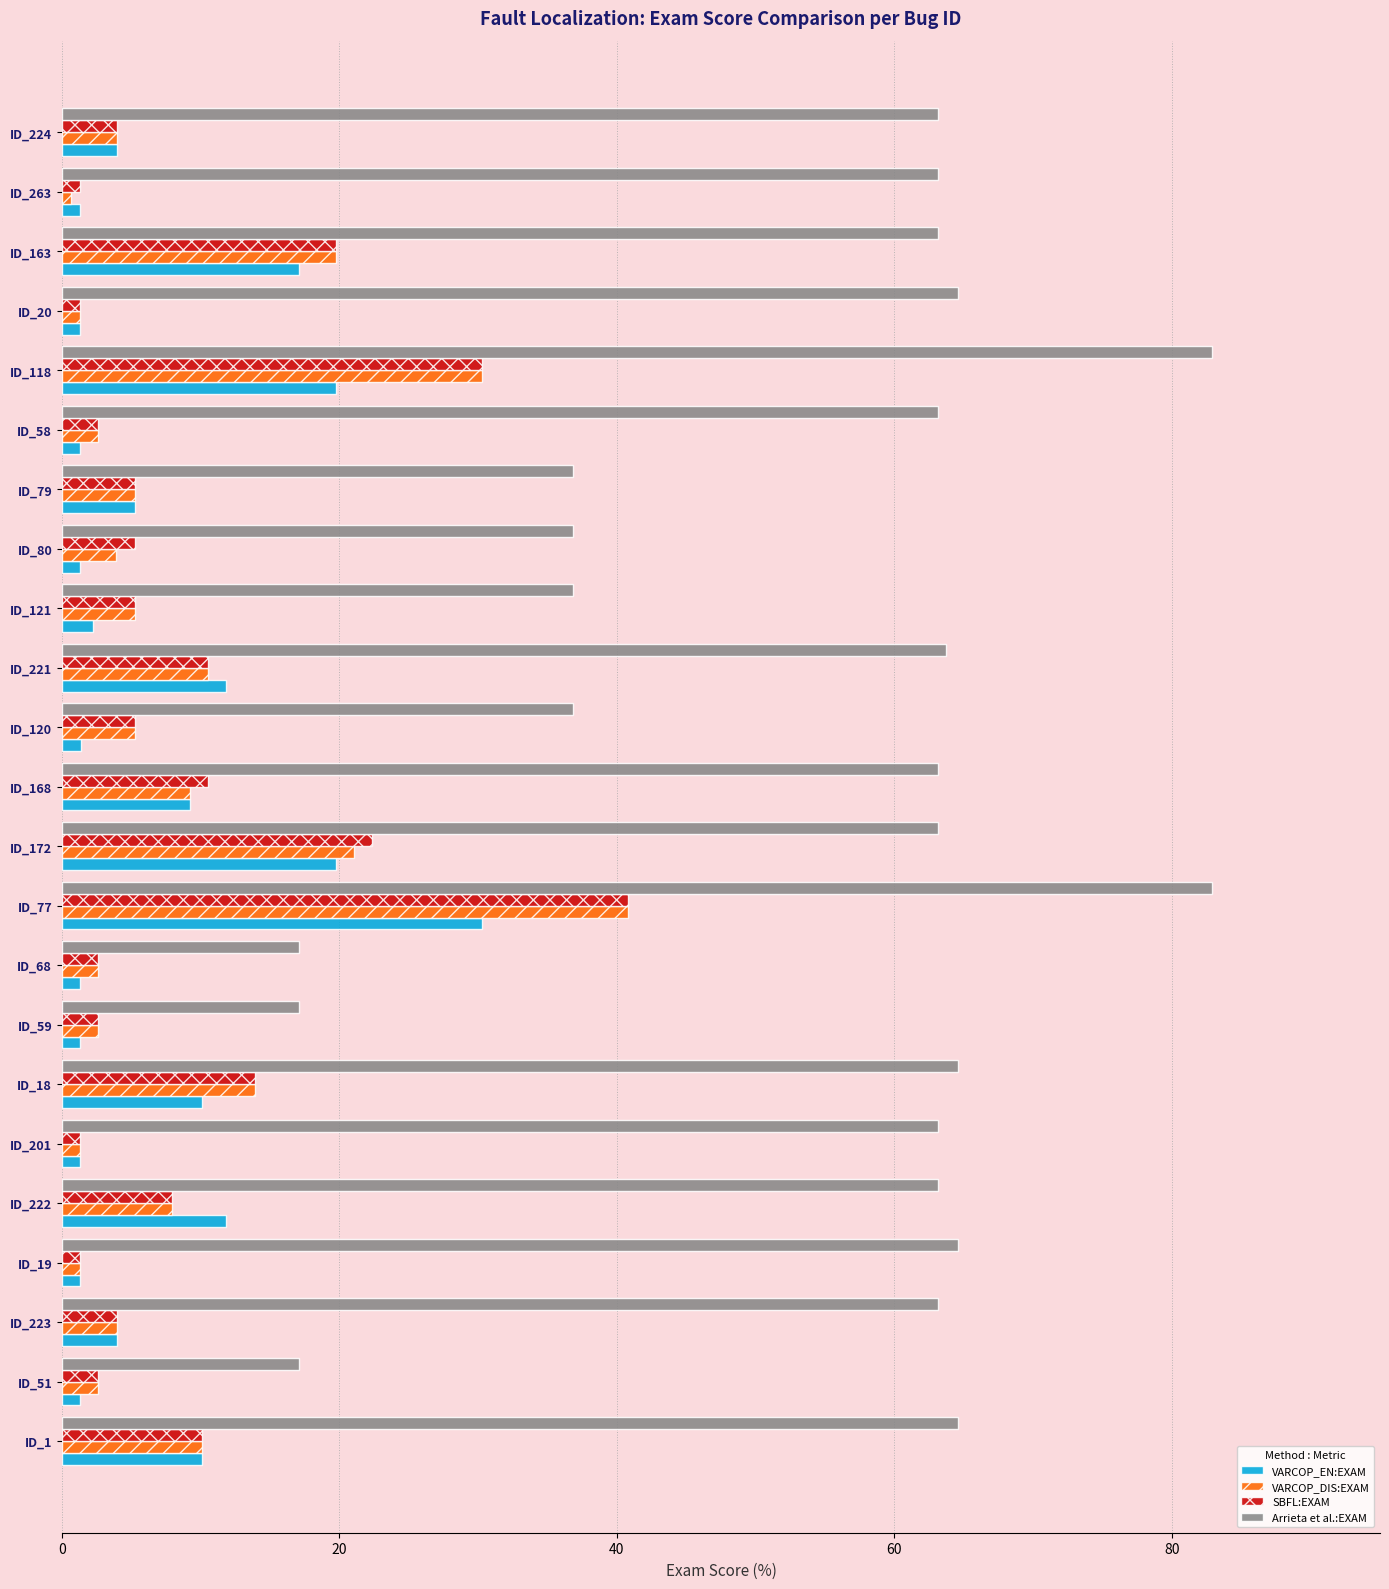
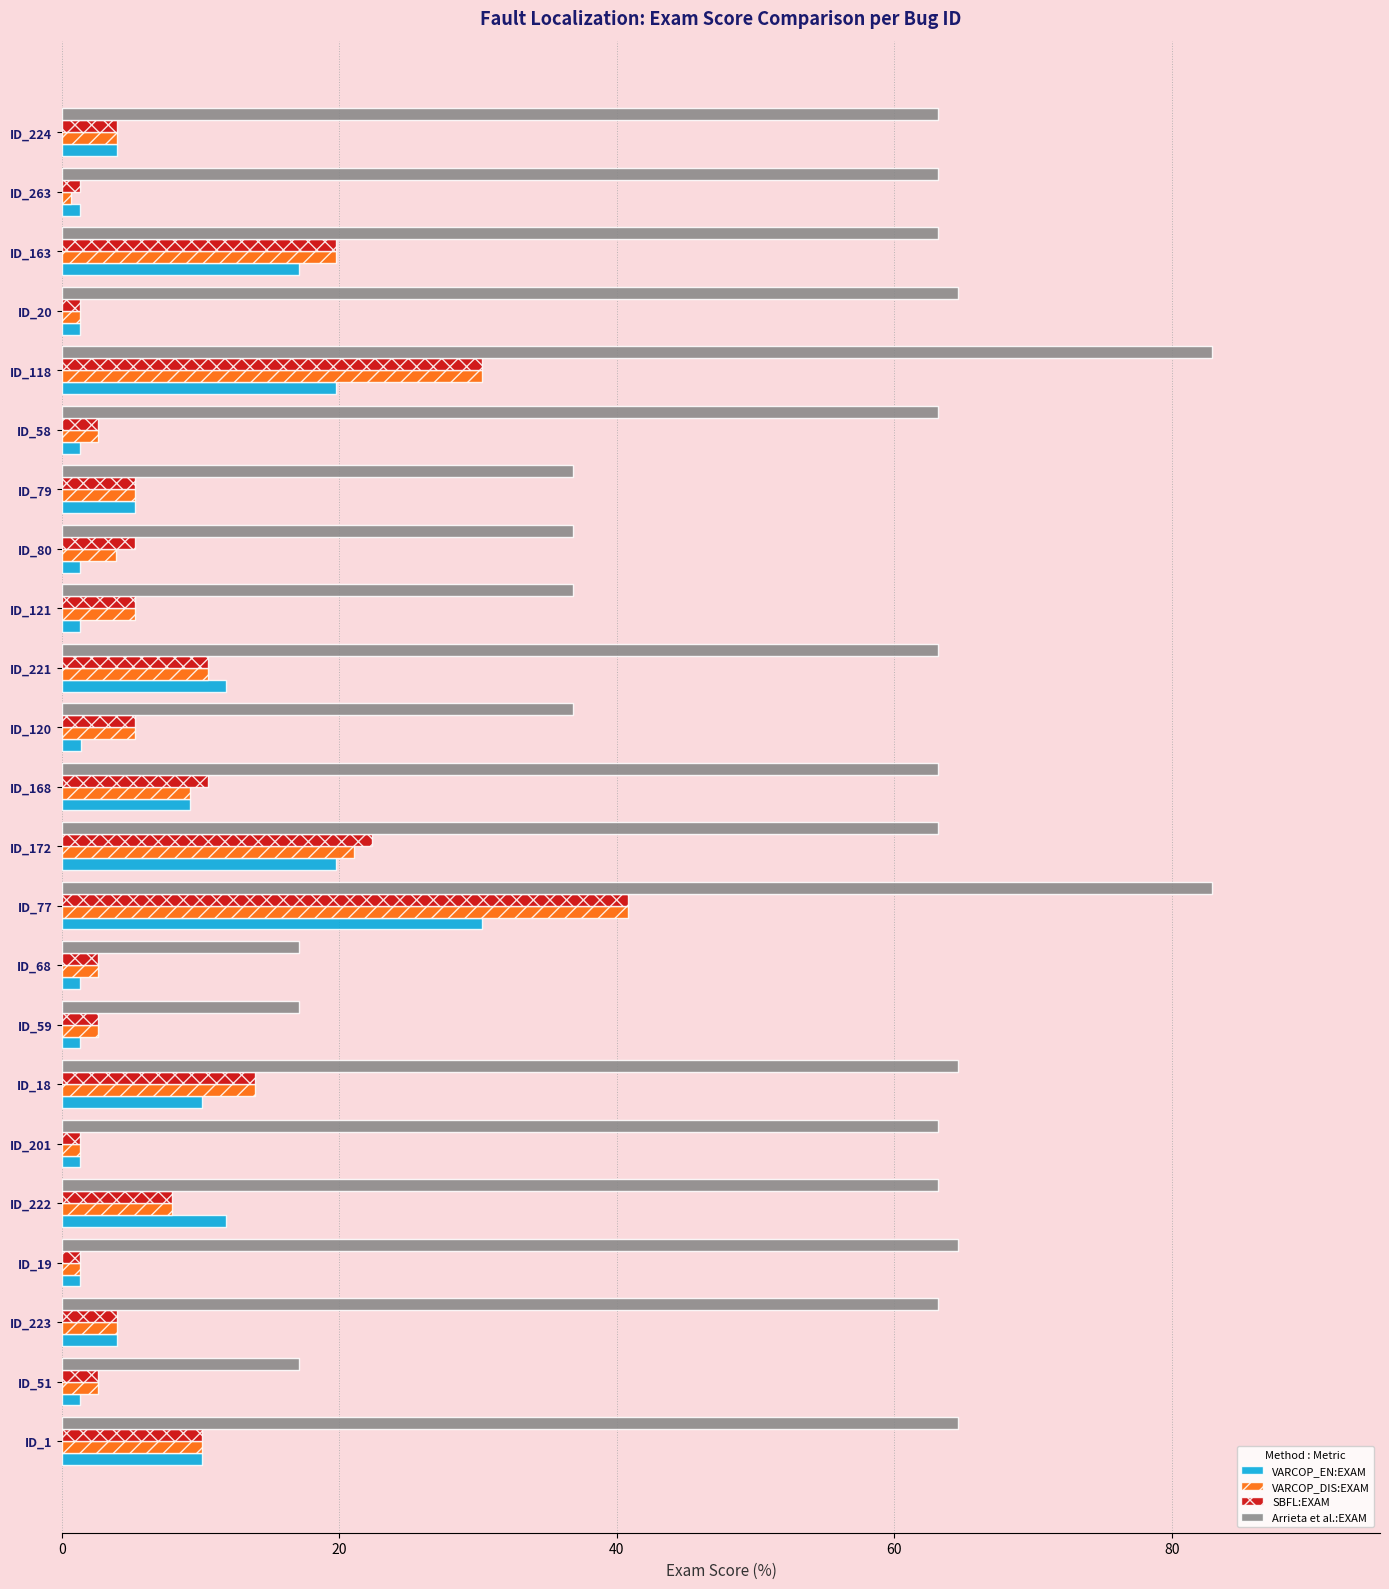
  {
    "VARCOP_EN:EXAM": {
      "ID_224": 3.9,
      "ID_263": 1.3,
      "ID_163": 17.1,
      "ID_20": 1.3,
      "ID_118": 19.7,
      "ID_58": 1.3,
      "ID_79": 5.3,
      "ID_80": 1.3,
-     "ID_121": 2.2,
+     "ID_121": 1.3,
      "ID_221": 11.8,
      "ID_120": 1.4,
      "ID_168": 9.2,
      "ID_172": 19.7,
      "ID_77": 30.3,
      "ID_68": 1.3,
      "ID_59": 1.3,
      "ID_18": 10.1,
      "ID_201": 1.3,
      "ID_222": 11.8,
      "ID_19": 1.3,
      "ID_223": 3.9,
      "ID_51": 1.3,
      "ID_1": 10.1
    },
    "VARCOP_DIS:EXAM": {
      "ID_224": 3.9,
      "ID_263": 0.6,
      "ID_163": 19.7,
      "ID_20": 1.3,
      "ID_118": 30.3,
      "ID_58": 2.6,
      "ID_79": 5.3,
      "ID_80": 3.9,
      "ID_121": 5.3,
      "ID_221": 10.5,
      "ID_120": 5.3,
      "ID_168": 9.2,
      "ID_172": 21.1,
      "ID_77": 40.8,
      "ID_68": 2.6,
      "ID_59": 2.6,
      "ID_18": 13.9,
      "ID_201": 1.3,
      "ID_222": 7.9,
      "ID_19": 1.3,
      "ID_223": 3.9,
      "ID_51": 2.6,
      "ID_1": 10.1
    },
    "SBFL:EXAM": {
      "ID_224": 3.9,
      "ID_263": 1.3,
      "ID_163": 19.7,
      "ID_20": 1.3,
      "ID_118": 30.3,
      "ID_58": 2.6,
      "ID_79": 5.3,
      "ID_80": 5.3,
      "ID_121": 5.3,
      "ID_221": 10.5,
      "ID_120": 5.3,
      "ID_168": 10.5,
      "ID_172": 22.4,
      "ID_77": 40.8,
      "ID_68": 2.6,
      "ID_59": 2.6,
      "ID_18": 13.9,
      "ID_201": 1.3,
      "ID_222": 7.9,
      "ID_19": 1.3,
      "ID_223": 3.9,
      "ID_51": 2.6,
      "ID_1": 10.1
    },
    "Arrieta et al.:EXAM": {
      "ID_224": 63.2,
      "ID_263": 63.2,
      "ID_163": 63.2,
      "ID_20": 64.6,
      "ID_118": 82.9,
      "ID_58": 63.2,
      "ID_79": 36.8,
      "ID_80": 36.8,
      "ID_121": 36.8,
-     "ID_221": 63.7,
+     "ID_221": 63.2,
      "ID_120": 36.8,
      "ID_168": 63.2,
      "ID_172": 63.2,
      "ID_77": 82.9,
      "ID_68": 17.1,
      "ID_59": 17.1,
      "ID_18": 64.6,
      "ID_201": 63.2,
      "ID_222": 63.2,
      "ID_19": 64.6,
      "ID_223": 63.2,
      "ID_51": 17.1,
      "ID_1": 64.6
    }
  }
